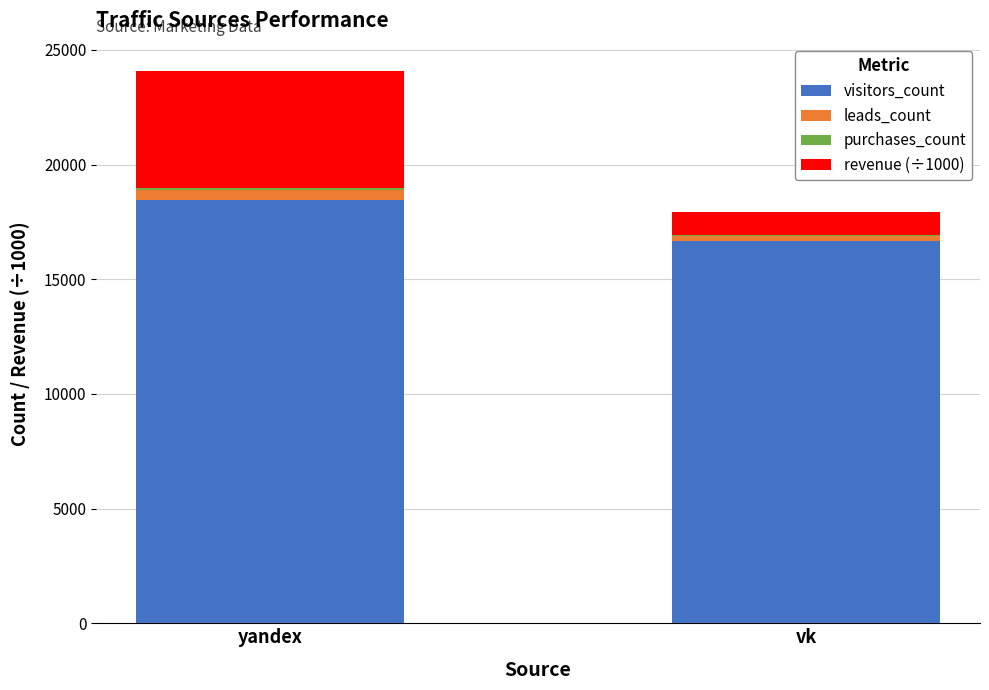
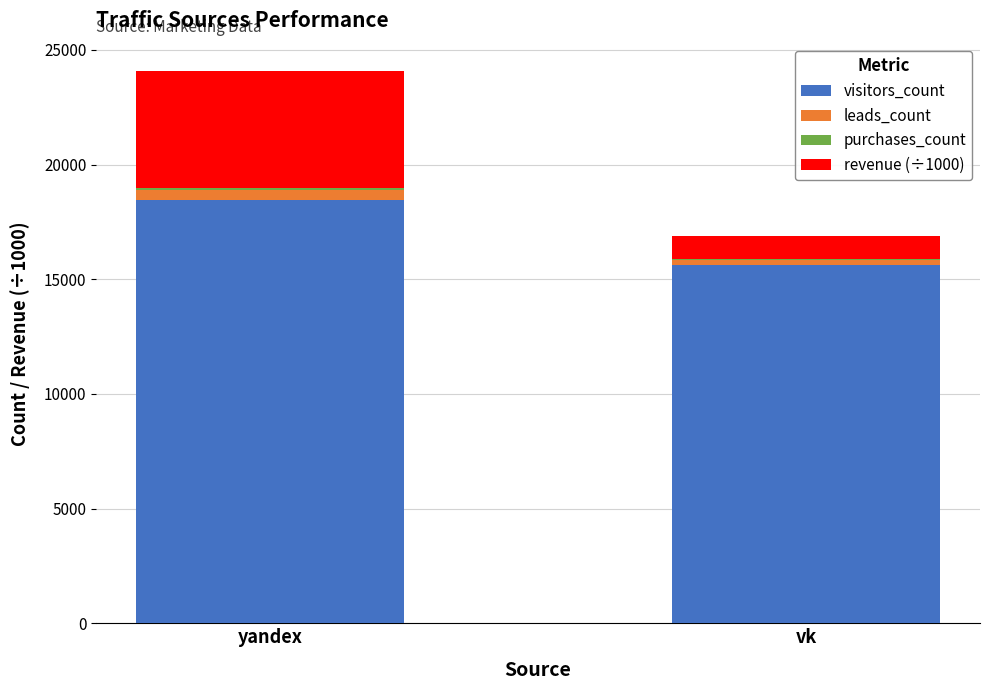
  {
    "visitors_count": {
      "yandex": 18500,
-     "vk": 16600
+     "vk": 15600
    },
    "leads_count": {
      "yandex": 400,
      "vk": 200
    },
    "revenue (÷1000)": {
      "yandex": 5100,
      "vk": 1000
    }
  }
